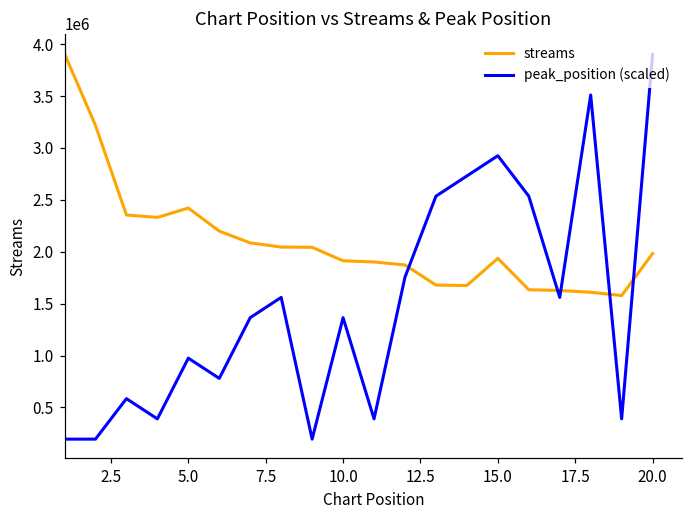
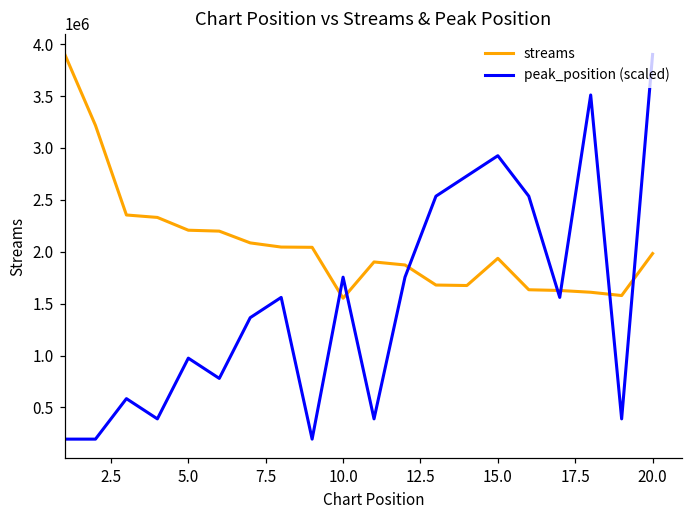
  {
    "streams": {
-     "5.0": 2400000,
-     "10.0": 1900000,
+     "5.0": 2200000,
+     "10.0": 1600000,
      "15.0": 1900000,
      "20.0": 2000000
    },
    "peak_position (scaled)": {
      "5.0": 1000000,
-     "10.0": 1400000,
+     "10.0": 1800000,
      "15.0": 2900000
    }
  }
